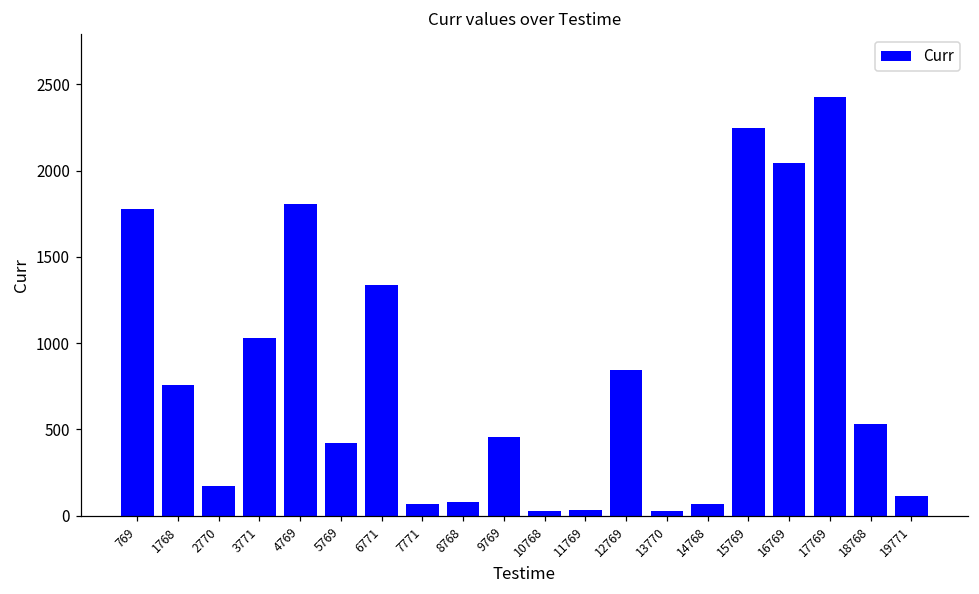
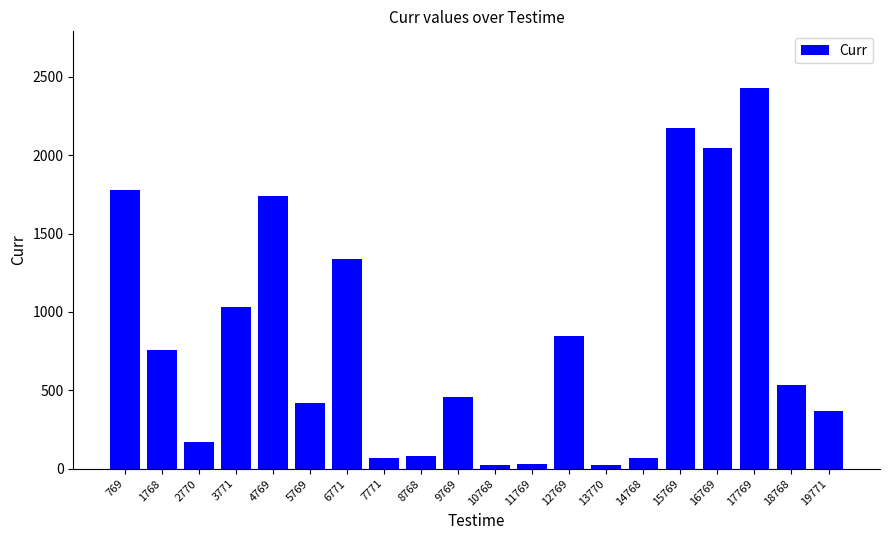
  {
    "769": 1780,
    "1768": 760,
    "2770": 170,
    "3771": 1030,
-   "4769": 1810,
+   "4769": 1740,
    "5769": 420,
    "6771": 1340,
    "7771": 70,
    "8768": 80,
    "9769": 460,
    "10768": 30,
    "11769": 30,
    "12769": 850,
    "13770": 20,
    "14768": 70,
-   "15769": 2250,
+   "15769": 2170,
    "16769": 2050,
    "17769": 2430,
    "18768": 530,
-   "19771": 110
+   "19771": 370
  }
